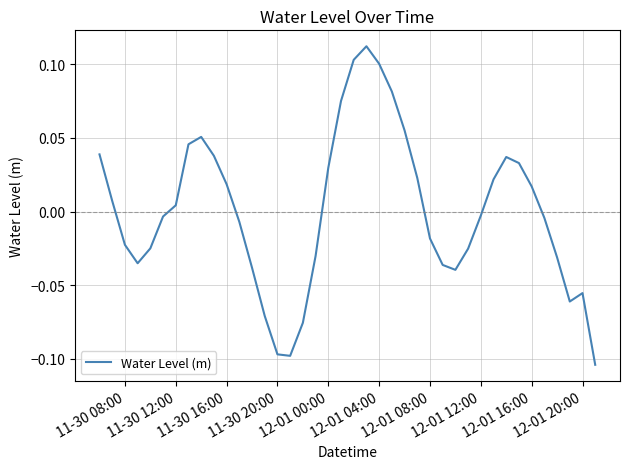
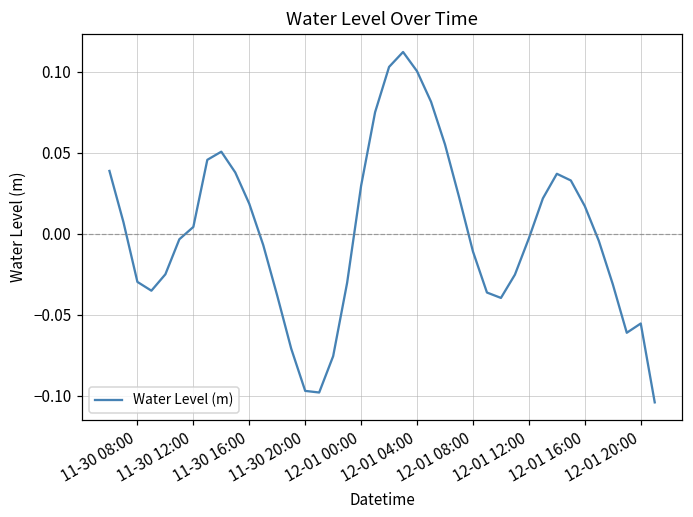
  {
-   "11-30 08:00": -0.023,
+   "11-30 08:00": -0.030,
    "11-30 12:00": 0.004,
    "11-30 16:00": 0.019,
    "11-30 20:00": -0.097,
    "12-01 00:00": 0.030,
    "12-01 04:00": 0.100,
-   "12-01 08:00": -0.018,
+   "12-01 08:00": -0.011,
    "12-01 12:00": -0.003,
    "12-01 16:00": 0.017,
    "12-01 20:00": -0.055
  }
